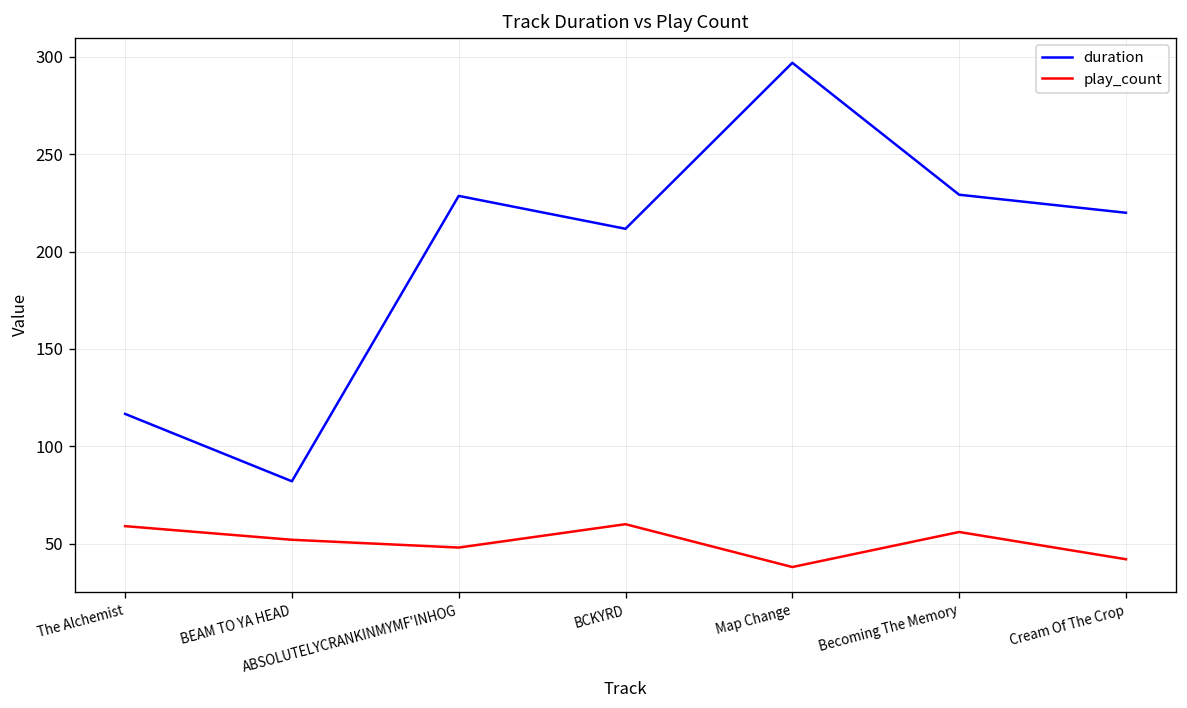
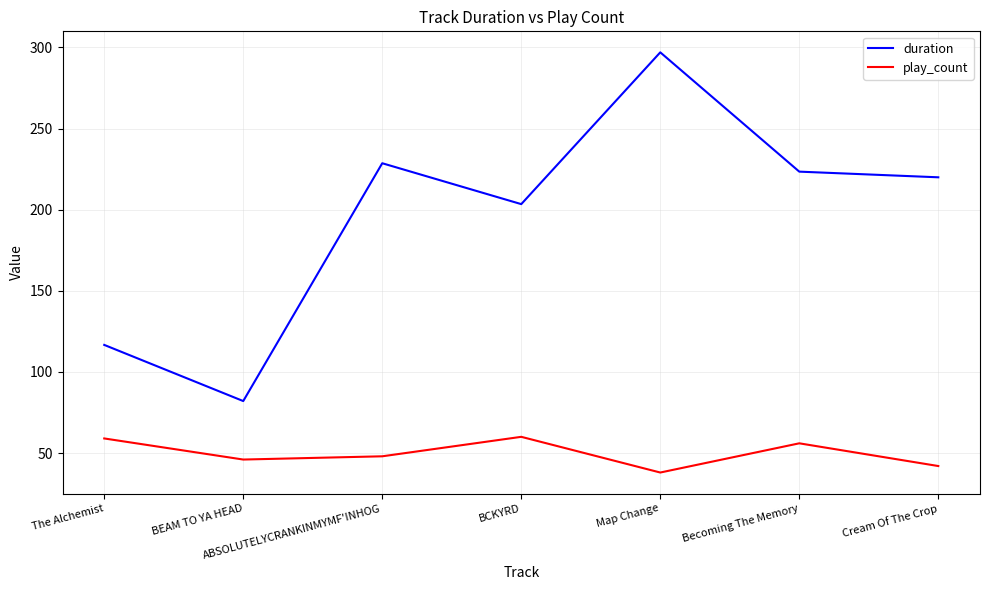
  {
    "duration": {
      "The Alchemist": 117,
      "BEAM TO YA HEAD": 82,
      "ABSOLUTELYCRANKINMYMF'INHOG": 229,
-     "BCKYRD": 212,
+     "BCKYRD": 203,
      "Map Change": 297,
-     "Becoming The Memory": 229,
+     "Becoming The Memory": 223,
      "Cream Of The Crop": 220
    },
    "play_count": {
      "The Alchemist": 59,
-     "BEAM TO YA HEAD": 52,
+     "BEAM TO YA HEAD": 46,
      "ABSOLUTELYCRANKINMYMF'INHOG": 48,
      "BCKYRD": 60,
      "Map Change": 38,
      "Becoming The Memory": 56,
      "Cream Of The Crop": 42
    }
  }
